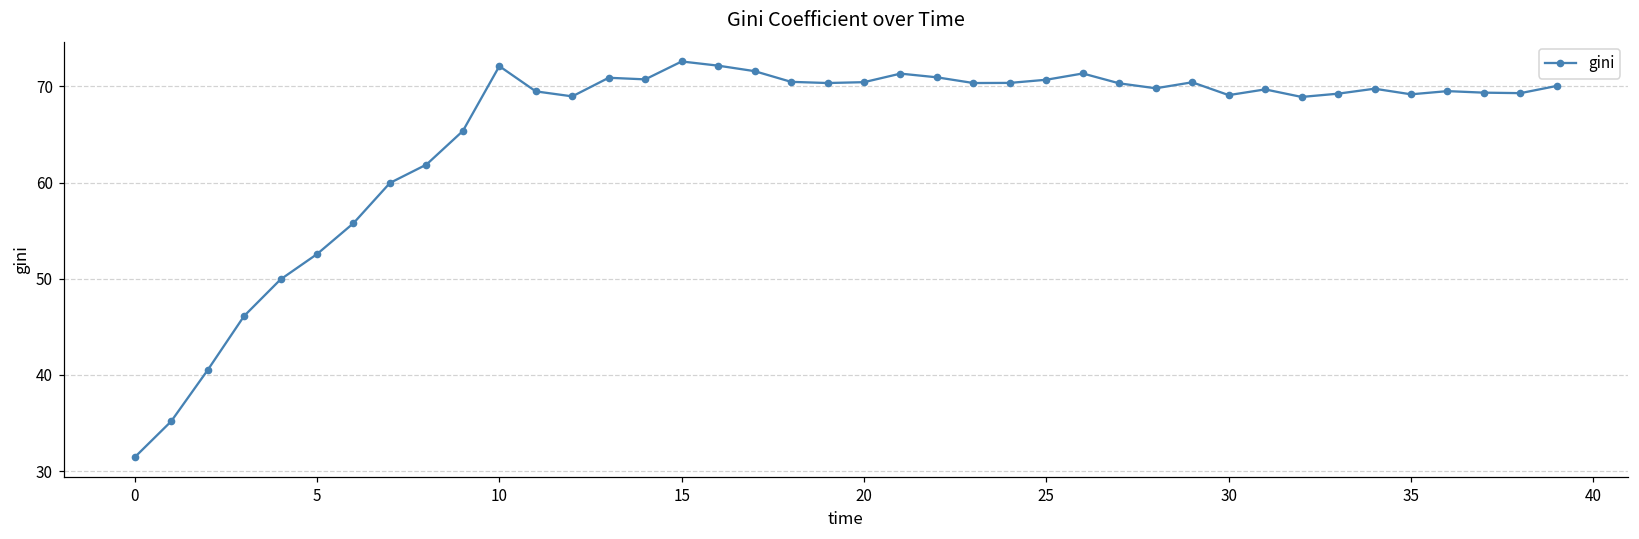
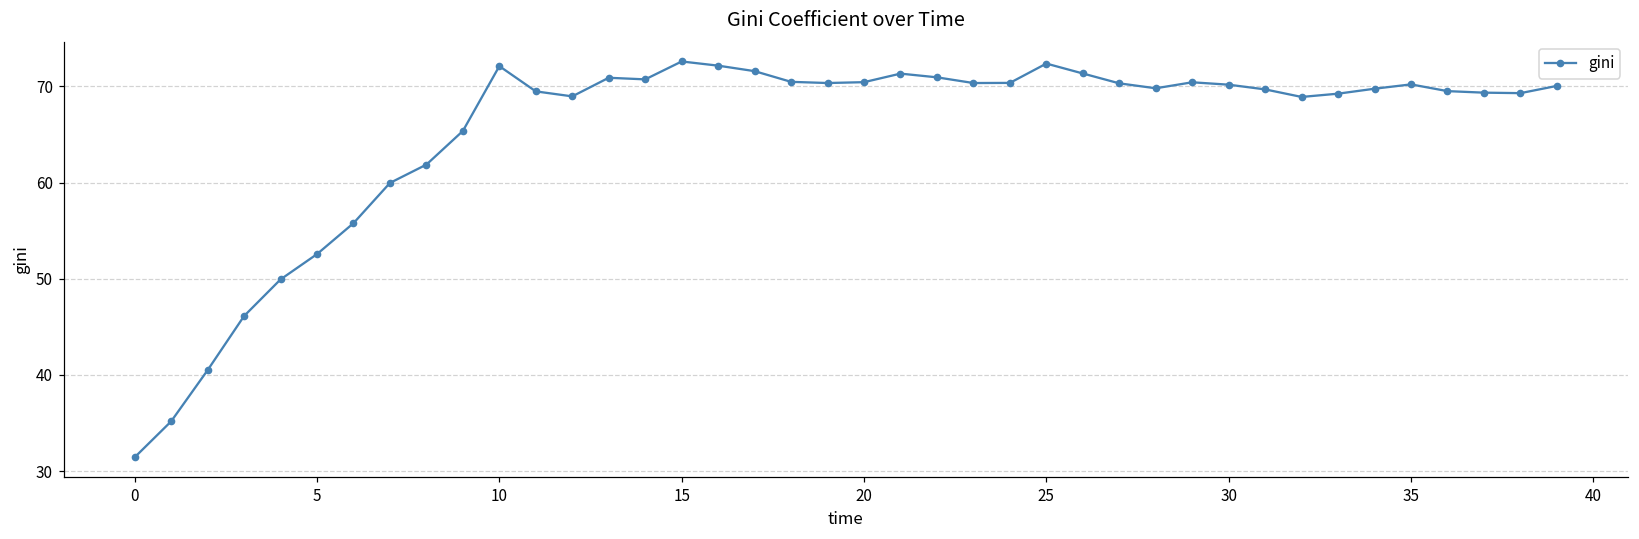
  {
    "0": 31,
    "5": 53,
    "10": 72,
    "15": 73,
    "20": 70,
-   "25": 71,
-   "30": 69,
-   "35": 69
+   "25": 72,
+   "30": 70,
+   "35": 70
  }
